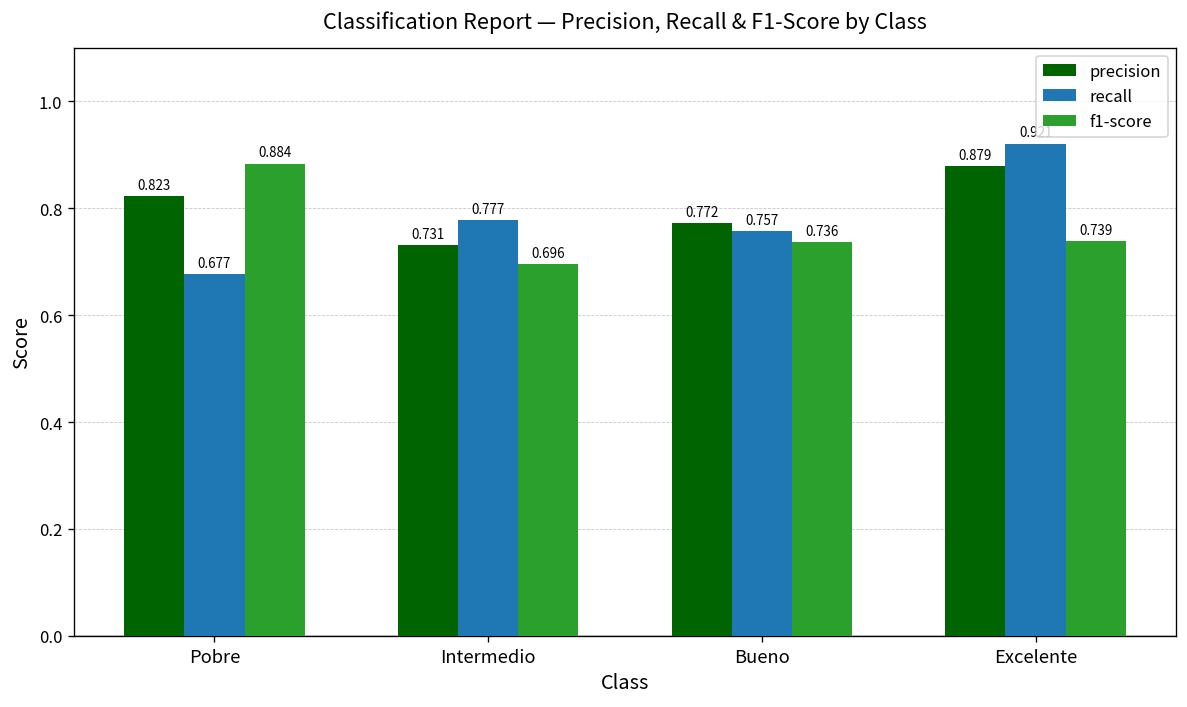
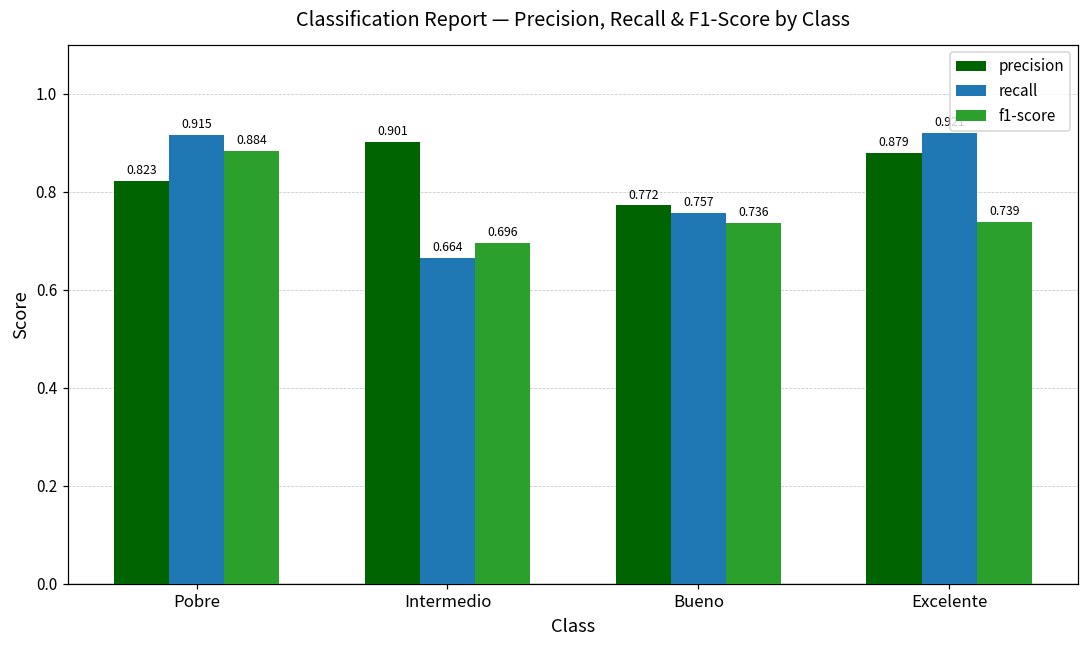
  {
    "precision": {
      "Pobre": 0.823,
-     "Intermedio": 0.731,
+     "Intermedio": 0.901,
      "Bueno": 0.772,
      "Excelente": 0.879
    },
    "recall": {
-     "Pobre": 0.677,
-     "Intermedio": 0.777,
+     "Pobre": 0.915,
+     "Intermedio": 0.664,
      "Bueno": 0.757
    },
    "f1-score": {
      "Pobre": 0.884,
      "Intermedio": 0.696,
      "Bueno": 0.736,
      "Excelente": 0.739
    }
  }
